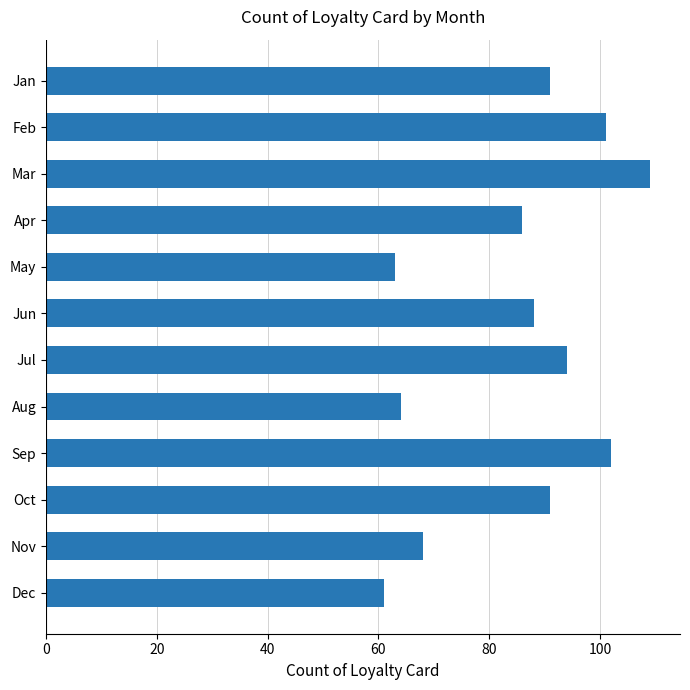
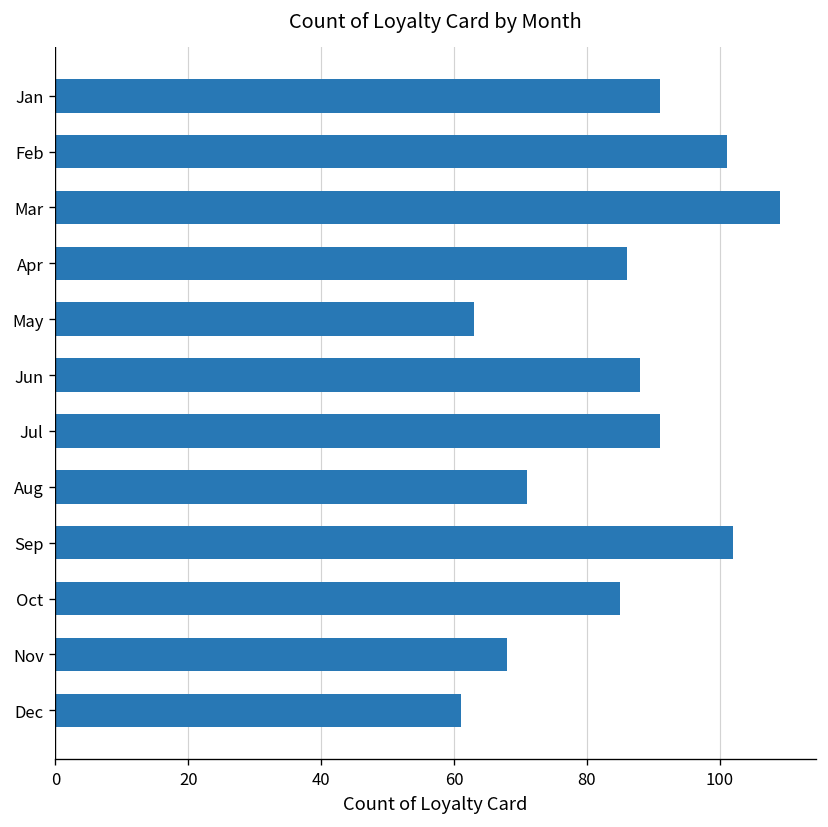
  {
    "Jan": 91,
    "Feb": 101,
    "Mar": 109,
    "Apr": 86,
    "May": 63,
    "Jun": 88,
-   "Jul": 94,
-   "Aug": 64,
+   "Jul": 91,
+   "Aug": 71,
    "Sep": 102,
-   "Oct": 91,
+   "Oct": 85,
    "Nov": 68,
    "Dec": 61
  }
